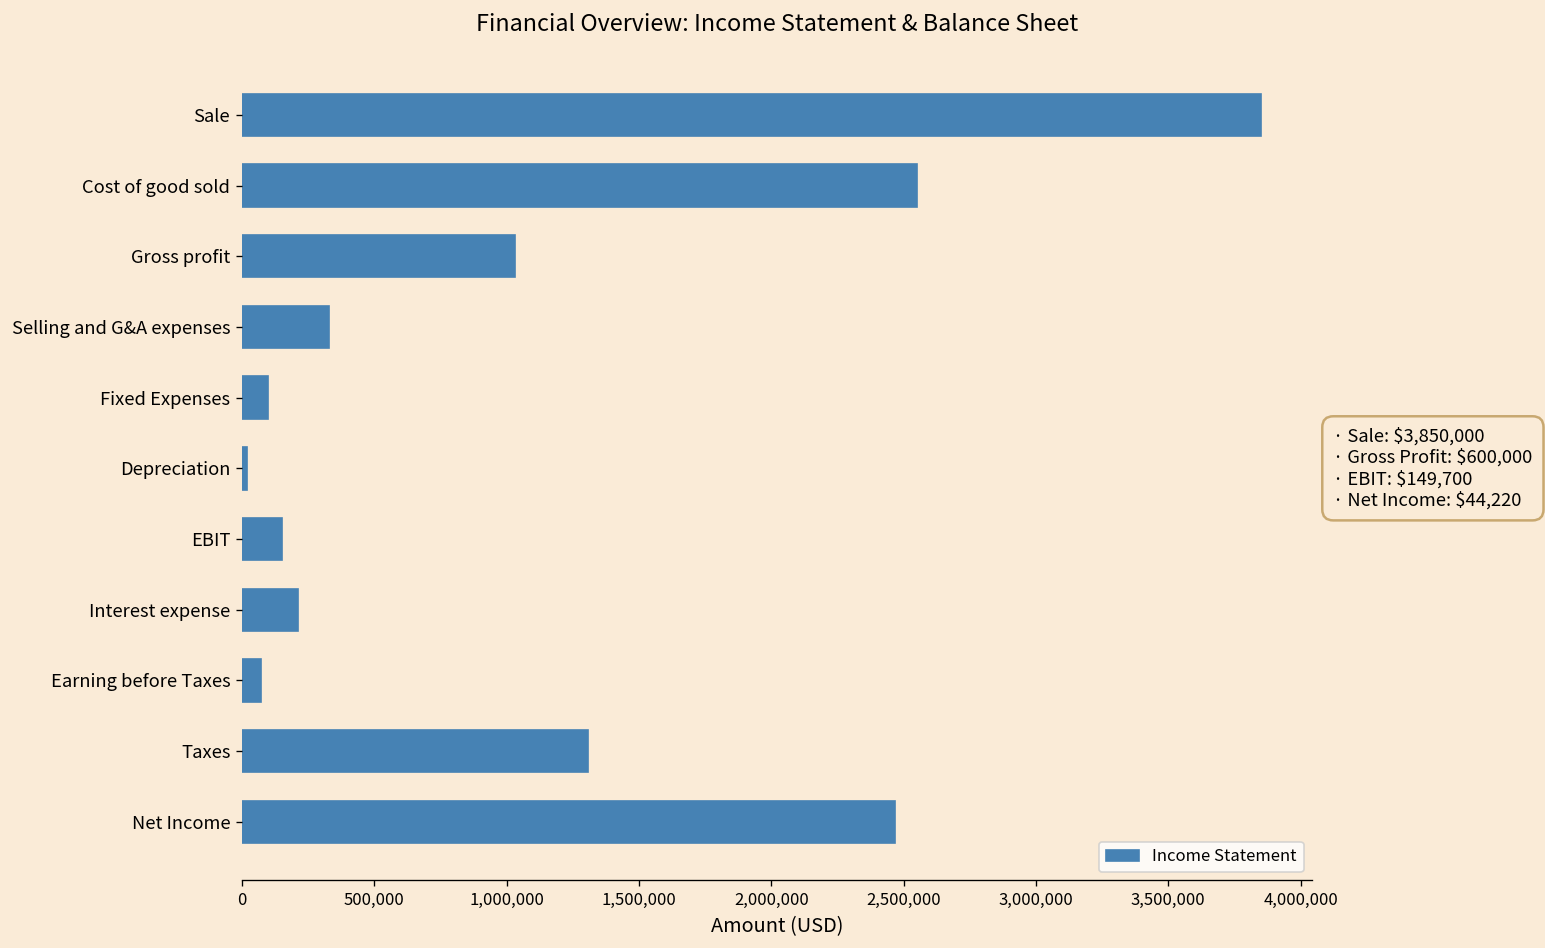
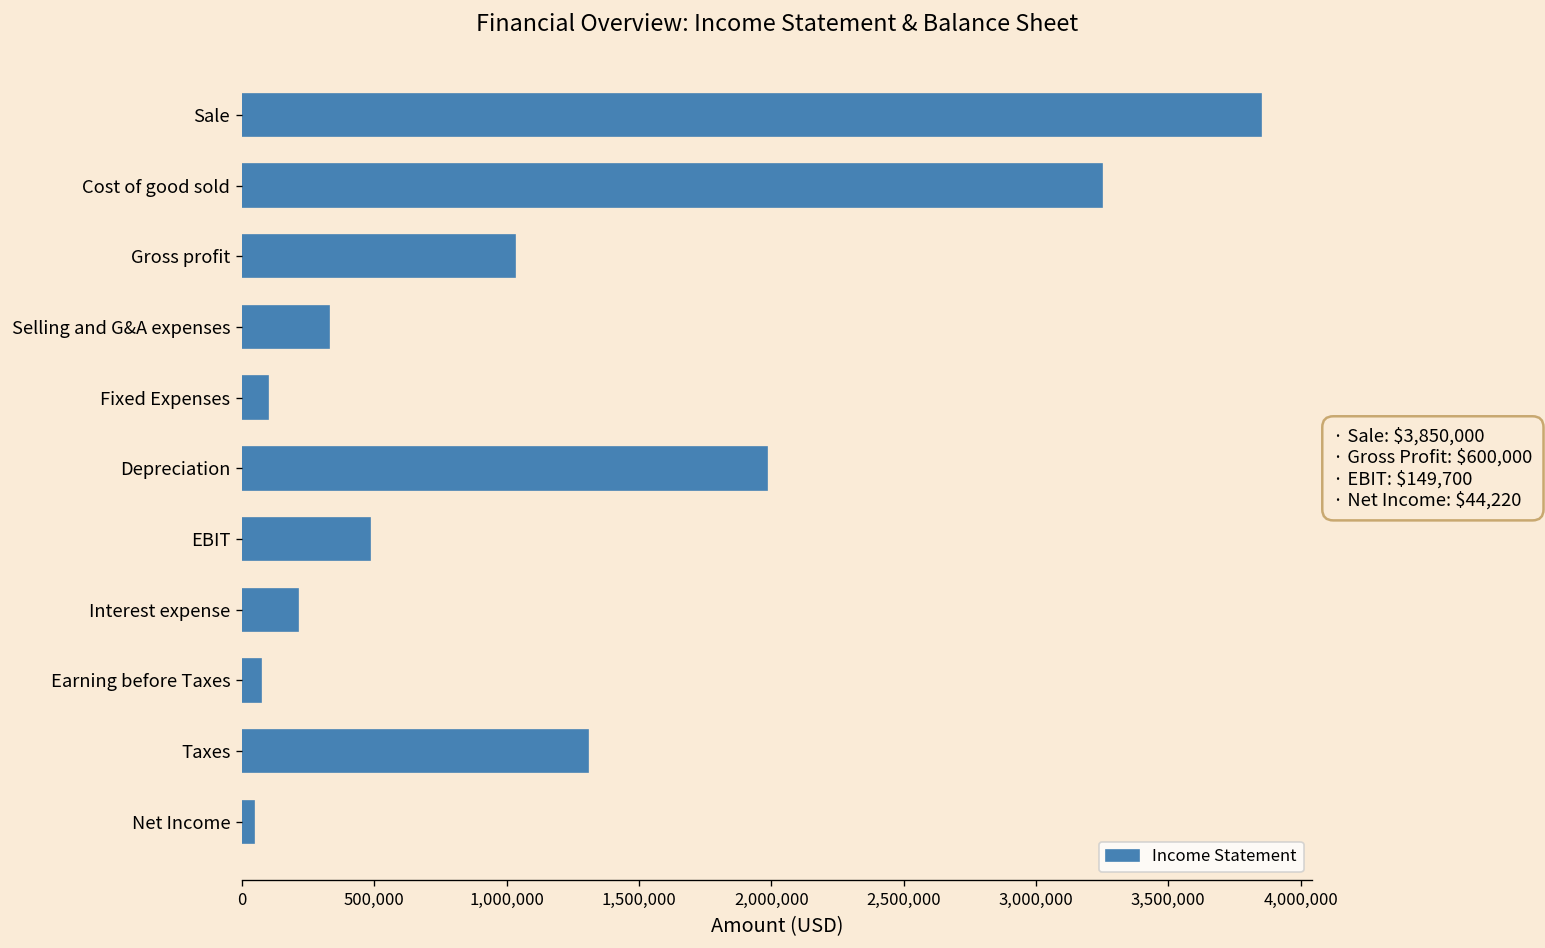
  {
    "Sale": "3,850,000",
-   "Cost of good sold": "2,550,000",
+   "Cost of good sold": "3,250,000",
    "Gross profit": "1,030,000",
    "Selling and G&A expenses": "330,000",
    "Fixed Expenses": "100,000",
-   "Depreciation": "20,000",
-   "EBIT": "150,000",
+   "Depreciation": "1,980,000",
+   "EBIT": "480,000",
    "Interest expense": "210,000",
    "Earning before Taxes": "70,000",
    "Taxes": "1,310,000",
-   "Net Income": "2,470,000"
+   "Net Income": "40,000"
  }
